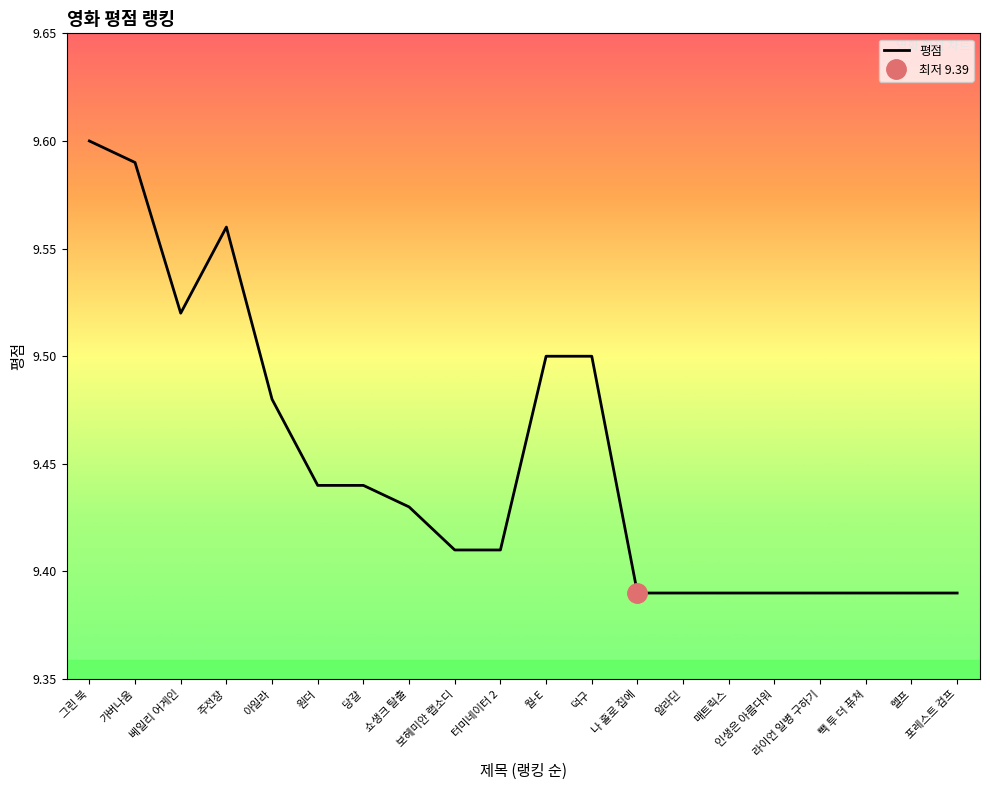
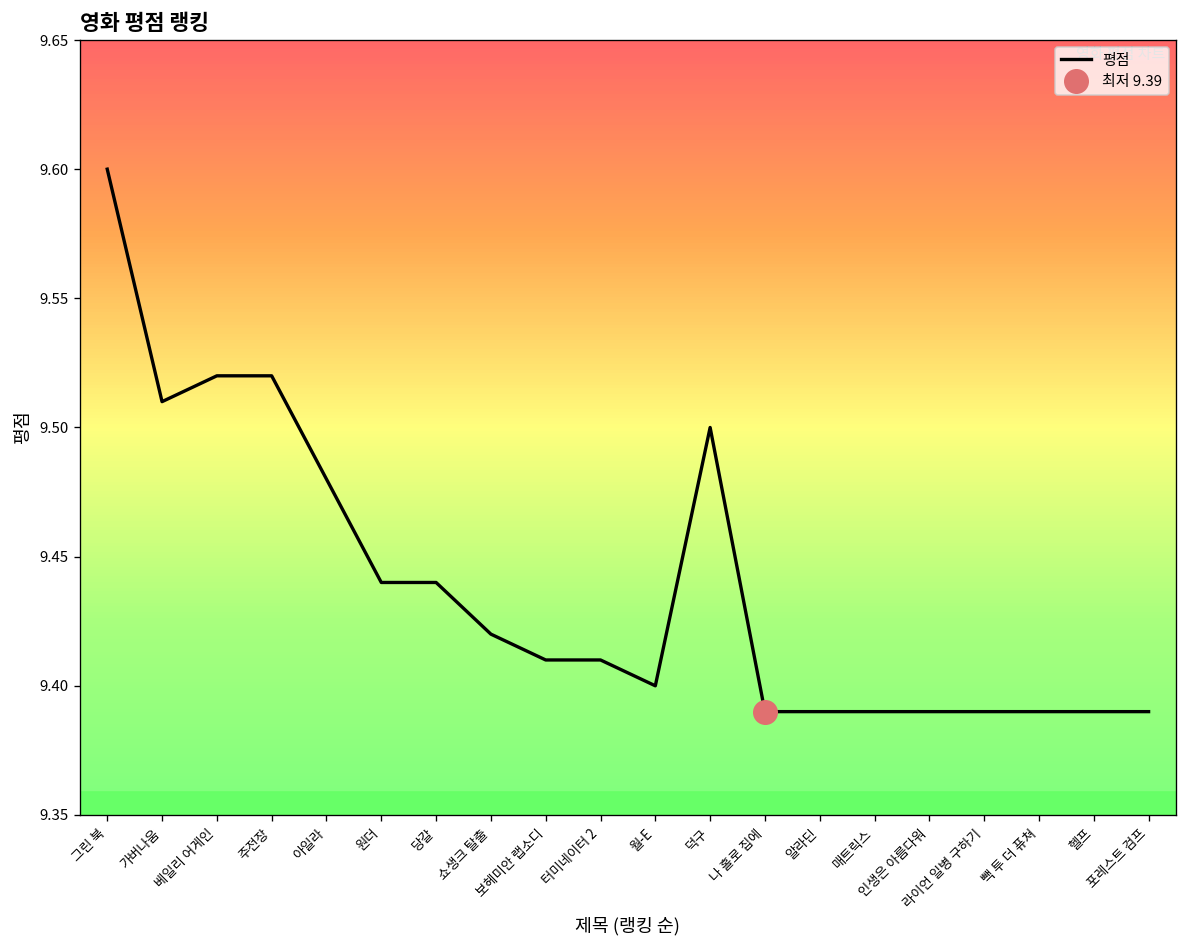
  {
    "평점": {
      "그린 북": 9.60,
-     "가버나움": 9.59,
+     "가버나움": 9.51,
      "베일리 어게인": 9.52,
-     "주전장": 9.56,
+     "주전장": 9.52,
      "아일라": 9.48,
      "원더": 9.44,
      "당갈": 9.44,
-     "쇼생크 탈출": 9.43,
+     "쇼생크 탈출": 9.42,
      "보헤미안 랩소디": 9.41,
      "터미네이터 2": 9.41,
-     "월-E": 9.5,
+     "월-E": 9.4,
      "덕구": 9.50,
      "알라딘": 9.39,
      "매트릭스": 9.39,
      "인생은 아름다워": 9.39,
      "라이언 일병 구하기": 9.39,
      "빽 투 더 퓨쳐": 9.39,
      "헬프": 9.39,
      "포레스트 검프": 9.39
    }
  }
